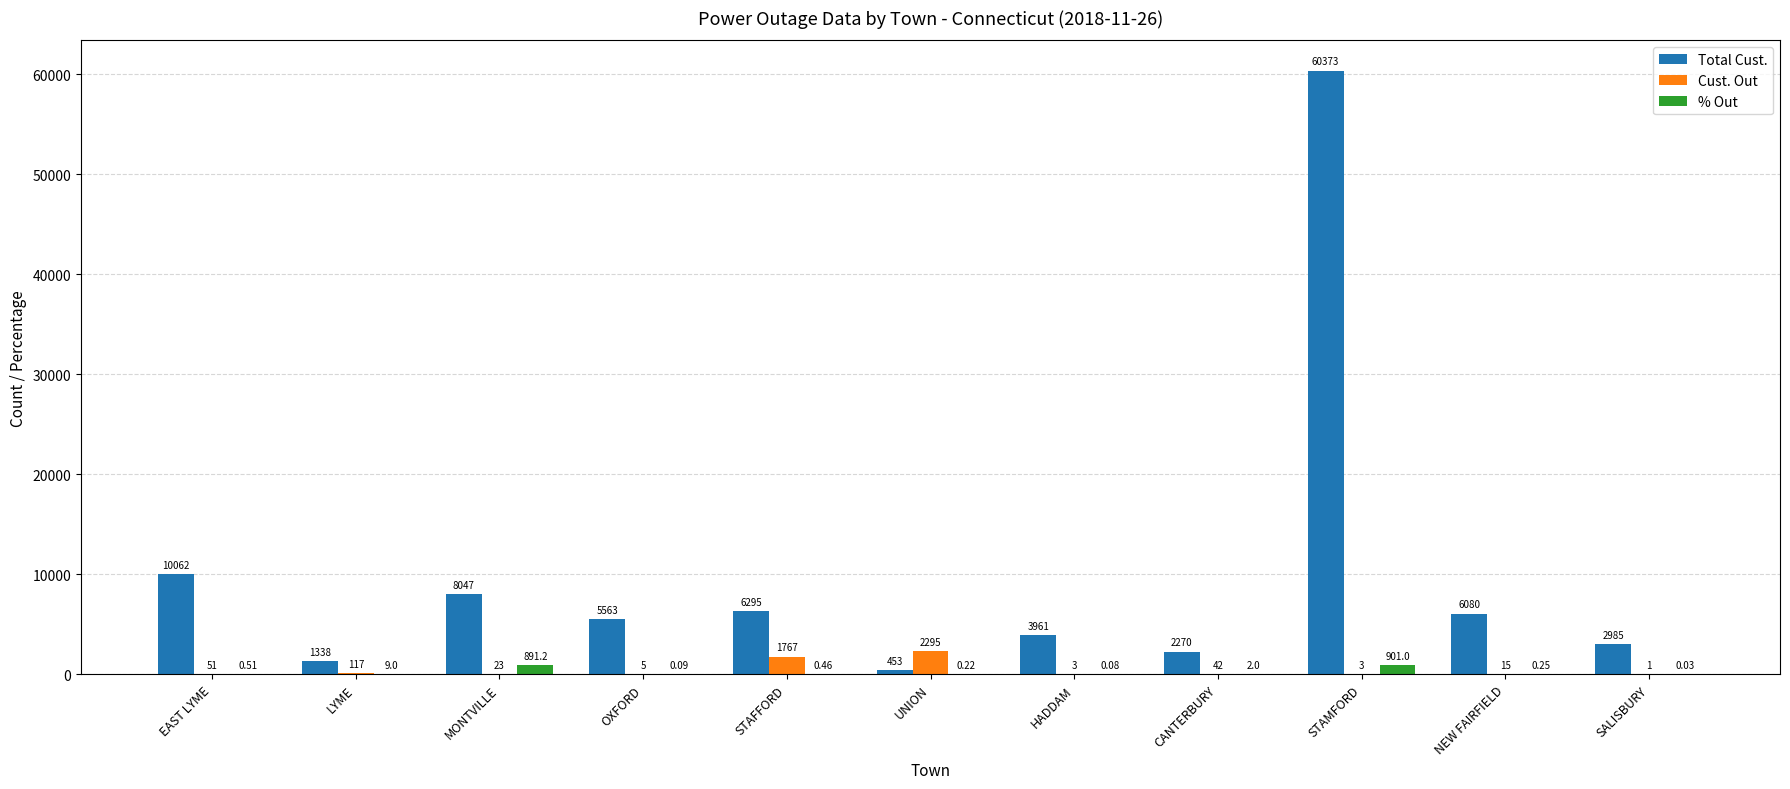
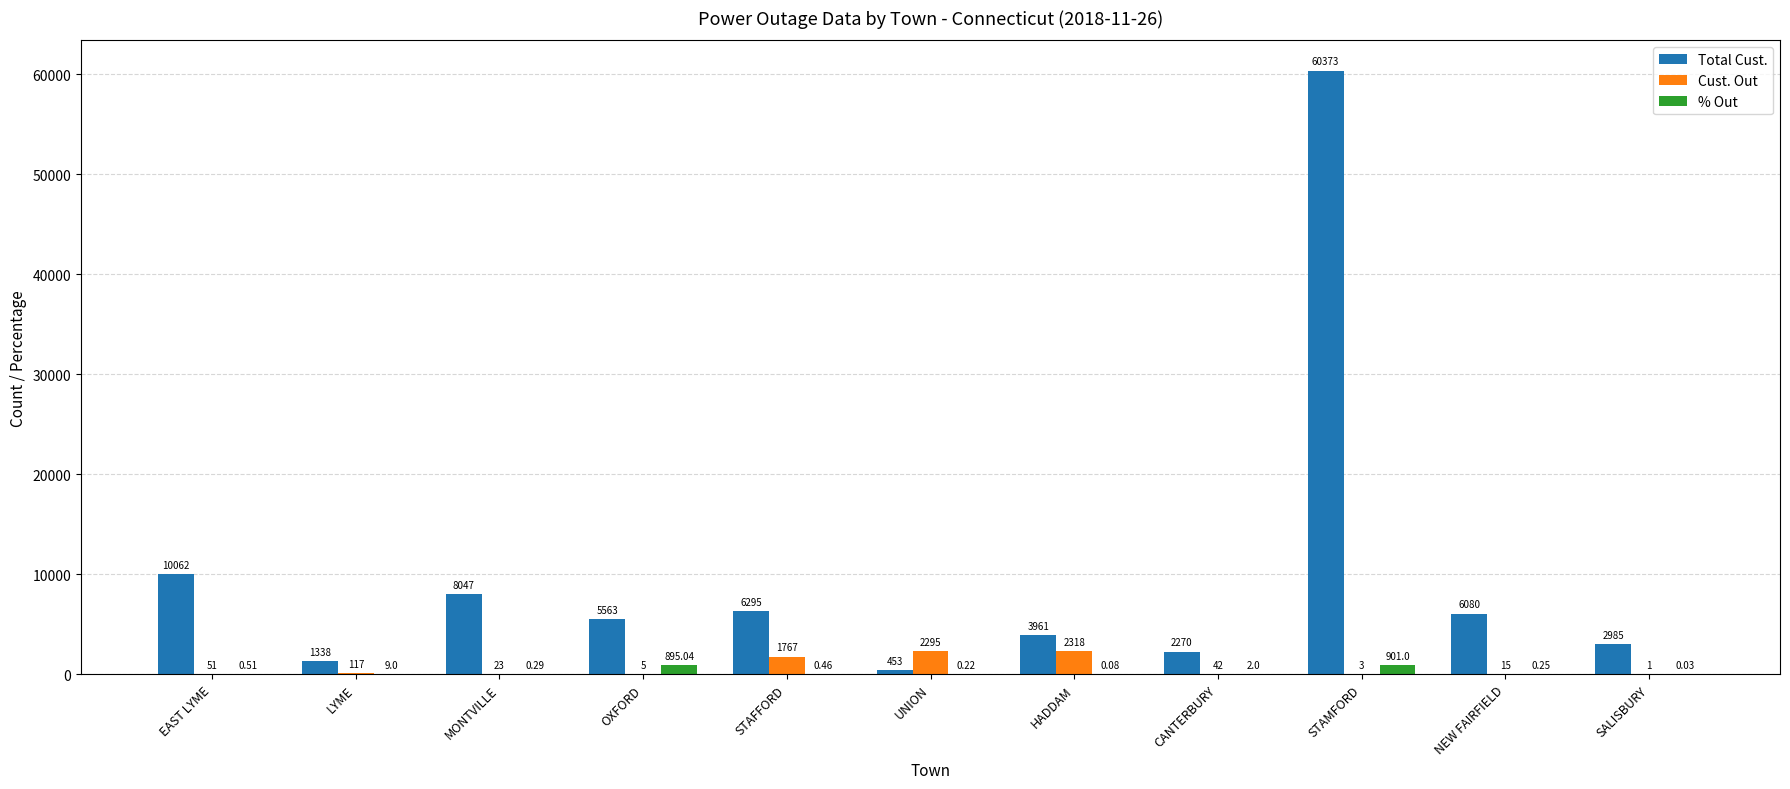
  {
    "Total Cust.": {
      "EAST LYME": 10062,
      "LYME": 1338,
      "MONTVILLE": 8047,
      "OXFORD": 5563,
      "STAFFORD": 6295,
      "UNION": 453,
      "HADDAM": 3961,
      "CANTERBURY": 2270,
      "STAMFORD": 60373,
      "NEW FAIRFIELD": 6080,
      "SALISBURY": 2985
    },
    "Cust. Out": {
      "EAST LYME": 51,
      "LYME": 117,
      "MONTVILLE": 23,
      "OXFORD": 5,
      "STAFFORD": 1767,
      "UNION": 2295,
-     "HADDAM": 3,
+     "HADDAM": 2318,
      "CANTERBURY": 42,
      "STAMFORD": 3,
      "NEW FAIRFIELD": 15,
      "SALISBURY": 1
    },
    "% Out": {
      "EAST LYME": 0.51,
      "LYME": 9.0,
-     "MONTVILLE": 891.2,
-     "OXFORD": 0.09,
+     "MONTVILLE": 0.29,
+     "OXFORD": 895.04,
      "STAFFORD": 0.46,
      "UNION": 0.22,
      "HADDAM": 0.08,
      "CANTERBURY": 2.0,
      "STAMFORD": 901.0,
      "NEW FAIRFIELD": 0.25,
      "SALISBURY": 0.03
    }
  }
